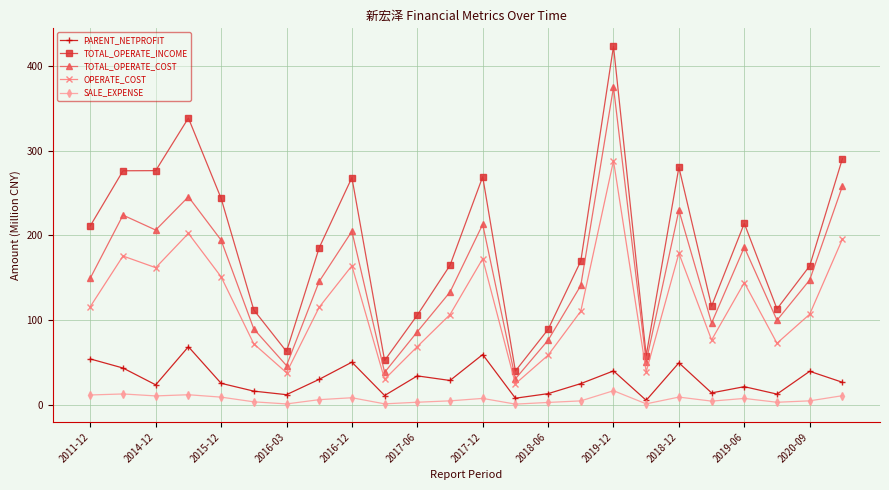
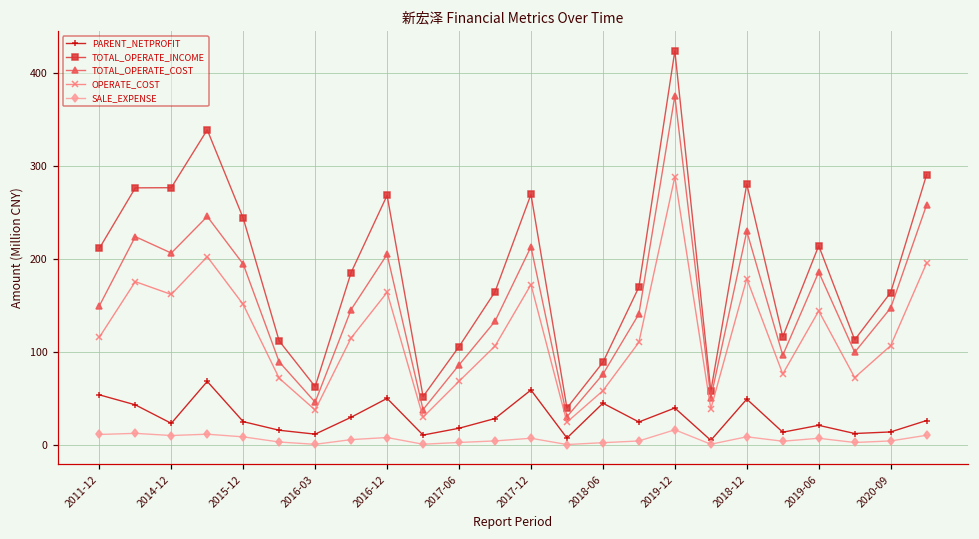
  {
    "PARENT_NETPROFIT": {
      "2011-12": 50,
      "2014-12": 20,
      "2015-12": 30,
      "2016-03": 10,
      "2016-12": 50,
-     "2017-06": 30,
+     "2017-06": 20,
      "2017-12": 60,
-     "2018-06": 10,
+     "2018-06": 50,
      "2019-12": 40,
      "2018-12": 50,
      "2019-06": 20,
-     "2020-09": 40
+     "2020-09": 10
    }
  }
